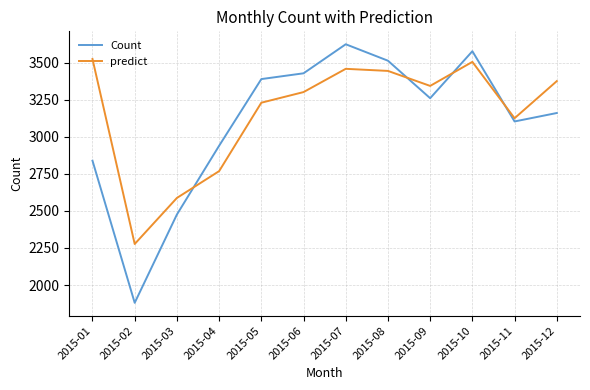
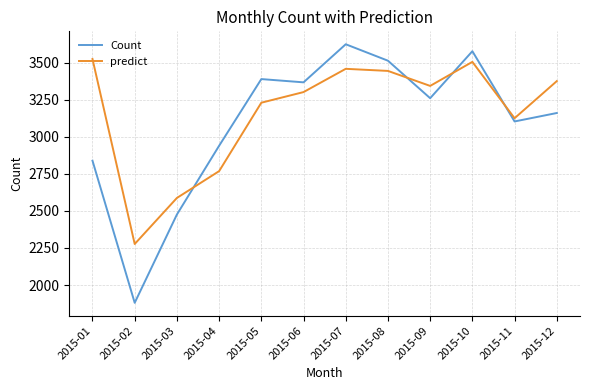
  {
    "Count": {
      "2015-01": 2840,
      "2015-02": 1880,
      "2015-03": 2480,
      "2015-04": 2940,
      "2015-05": 3390,
-     "2015-06": 3430,
+     "2015-06": 3370,
      "2015-07": 3630,
      "2015-08": 3510,
      "2015-09": 3260,
      "2015-10": 3580,
      "2015-11": 3100,
      "2015-12": 3160
    },
    "predict": {
      "2015-01": 3530,
      "2015-02": 2280,
      "2015-03": 2590,
      "2015-04": 2770,
      "2015-05": 3230,
      "2015-06": 3300,
      "2015-07": 3460,
      "2015-08": 3450,
      "2015-09": 3340,
      "2015-10": 3510,
      "2015-11": 3130,
      "2015-12": 3380
    }
  }
